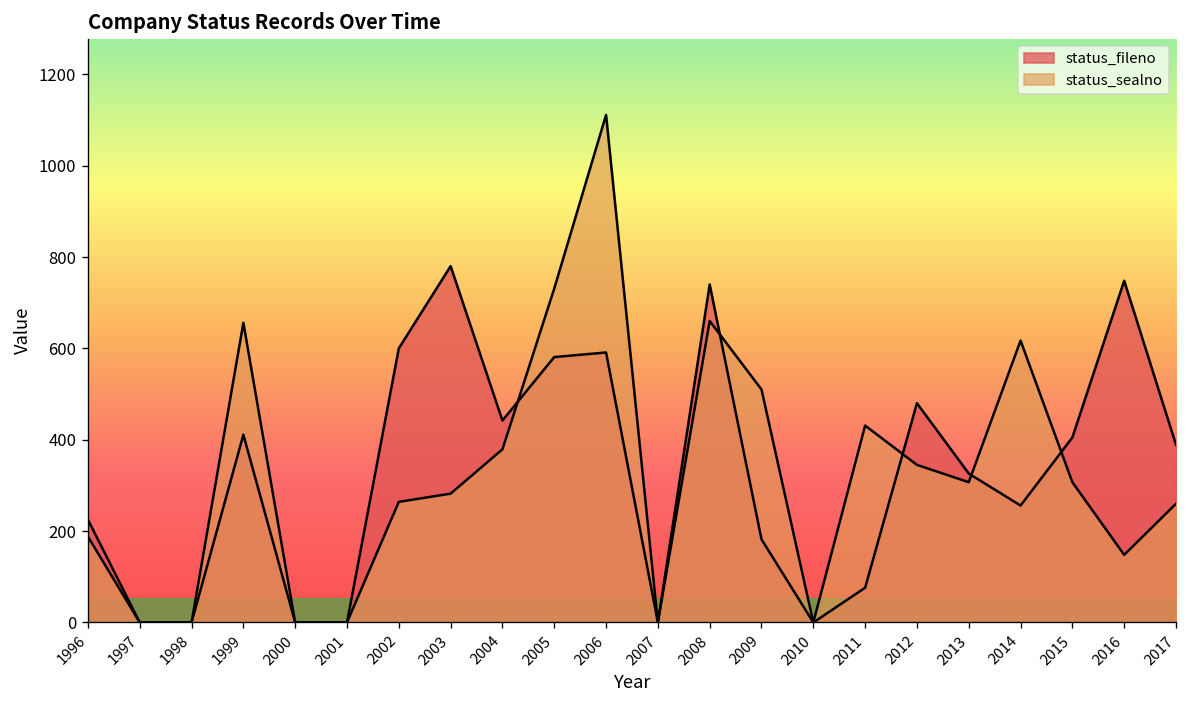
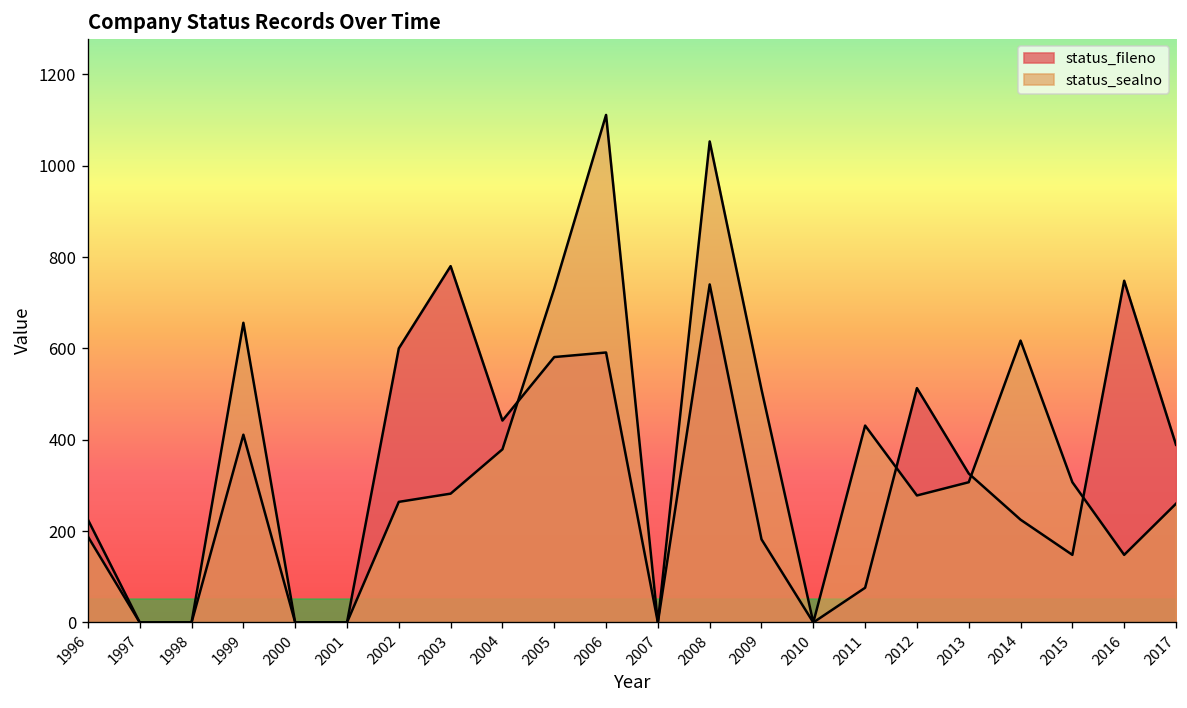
  {
    "status_fileno": {
      "1996": 230,
      "1999": 410,
      "2002": 600,
      "2003": 780,
      "2004": 440,
      "2005": 580,
      "2006": 590,
      "2008": 740,
      "2009": 180,
      "2011": 80,
-     "2012": 480,
+     "2012": 510,
      "2013": 330,
-     "2014": 260,
-     "2015": 410,
+     "2014": 230,
+     "2015": 150,
      "2016": 750,
      "2017": 390
    },
    "status_sealno": {
      "1996": 190,
      "1999": 660,
      "2002": 260,
      "2003": 280,
      "2004": 380,
      "2005": 730,
      "2006": 1110,
-     "2008": 660,
+     "2008": 1050,
      "2009": 510,
      "2011": 430,
-     "2012": 350,
+     "2012": 280,
      "2013": 310,
      "2014": 620,
      "2015": 310,
      "2016": 150,
      "2017": 260
    }
  }
